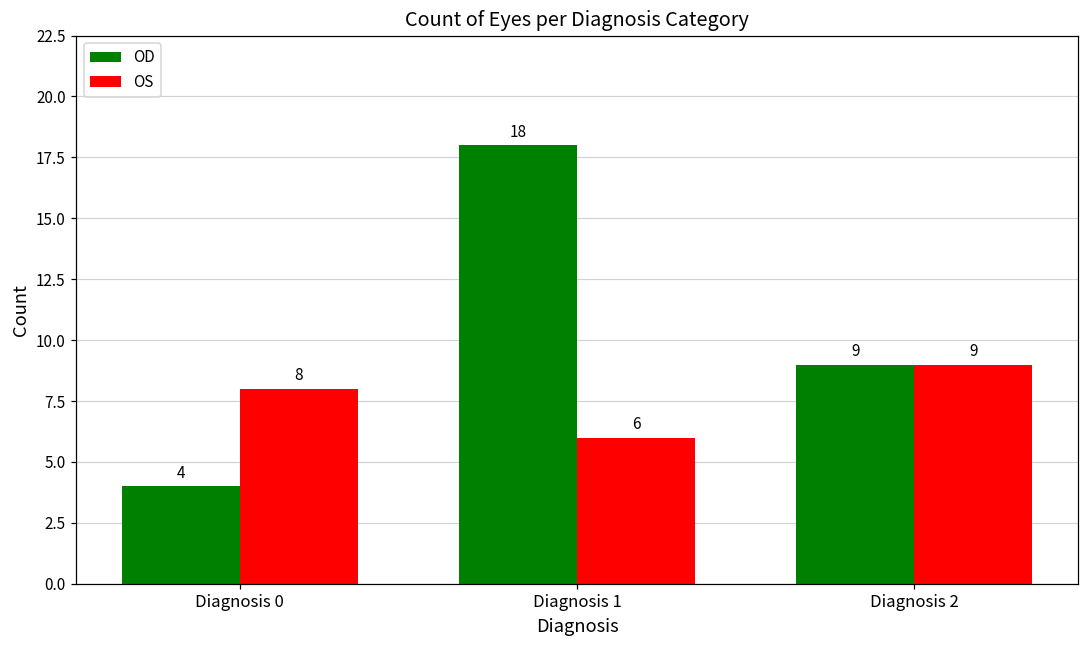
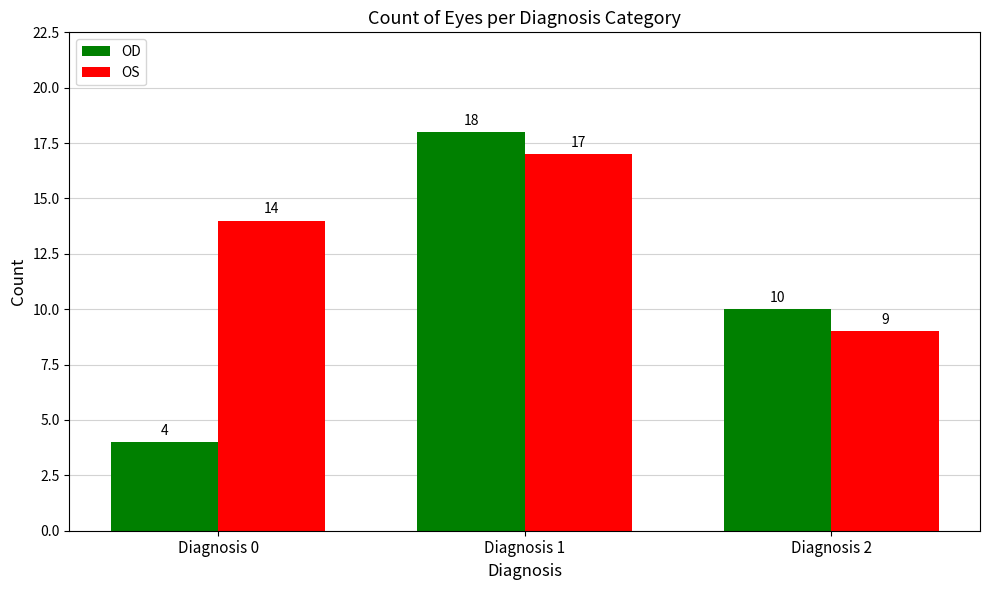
  {
    "OD": {
      "Diagnosis 0": 4,
      "Diagnosis 1": 18,
-     "Diagnosis 2": 9
+     "Diagnosis 2": 10
    },
    "OS": {
-     "Diagnosis 0": 8,
-     "Diagnosis 1": 6,
+     "Diagnosis 0": 14,
+     "Diagnosis 1": 17,
      "Diagnosis 2": 9
    }
  }
